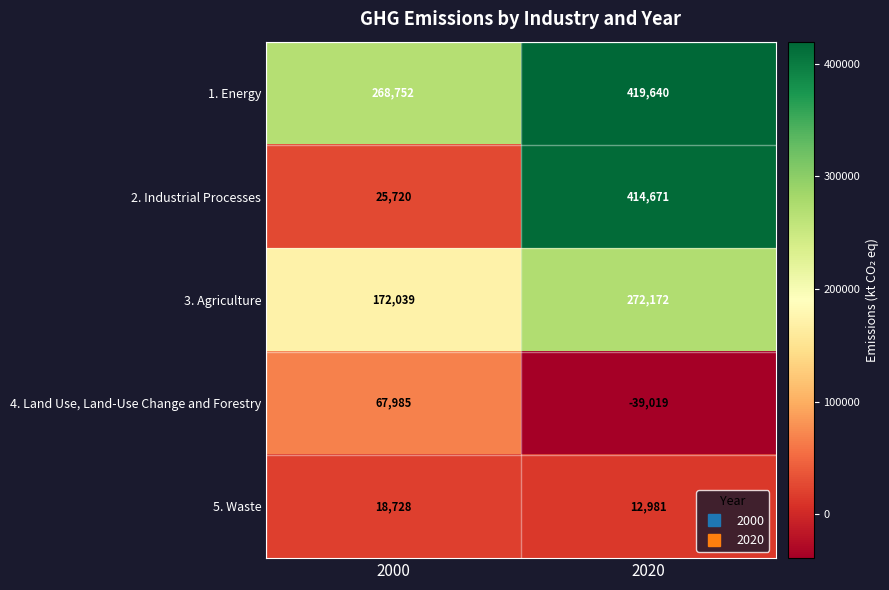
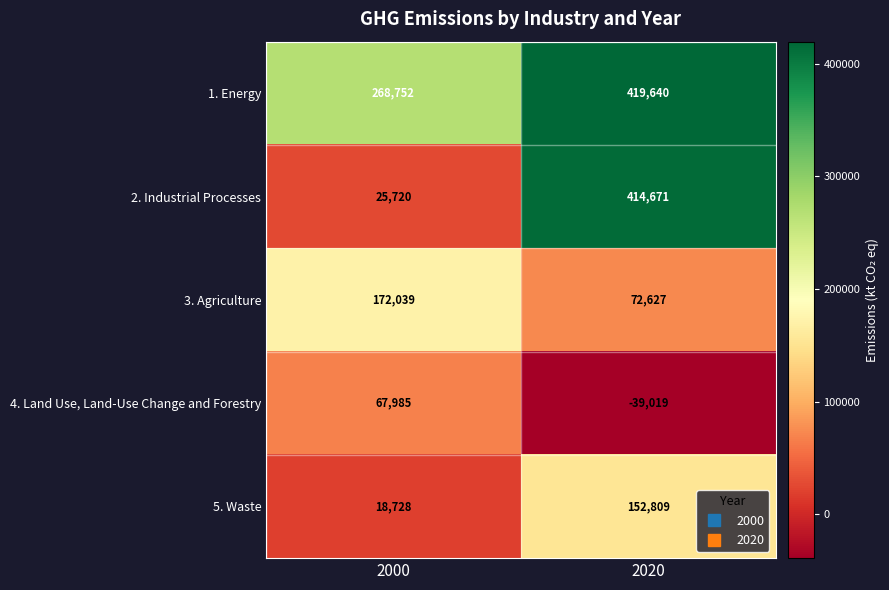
  {
    "1. Energy": {
      "2000": "268,752",
      "2020": "419,640"
    },
    "2. Industrial Processes": {
      "2000": "25,720",
      "2020": "414,671"
    },
    "3. Agriculture": {
      "2000": "172,039",
-     "2020": "272,172"
+     "2020": "72,627"
    },
    "4. Land Use, Land-Use Change and Forestry": {
      "2000": "67,985",
      "2020": "-39,019"
    },
    "5. Waste": {
      "2000": "18,728",
-     "2020": "12,981"
+     "2020": "152,809"
    }
  }
